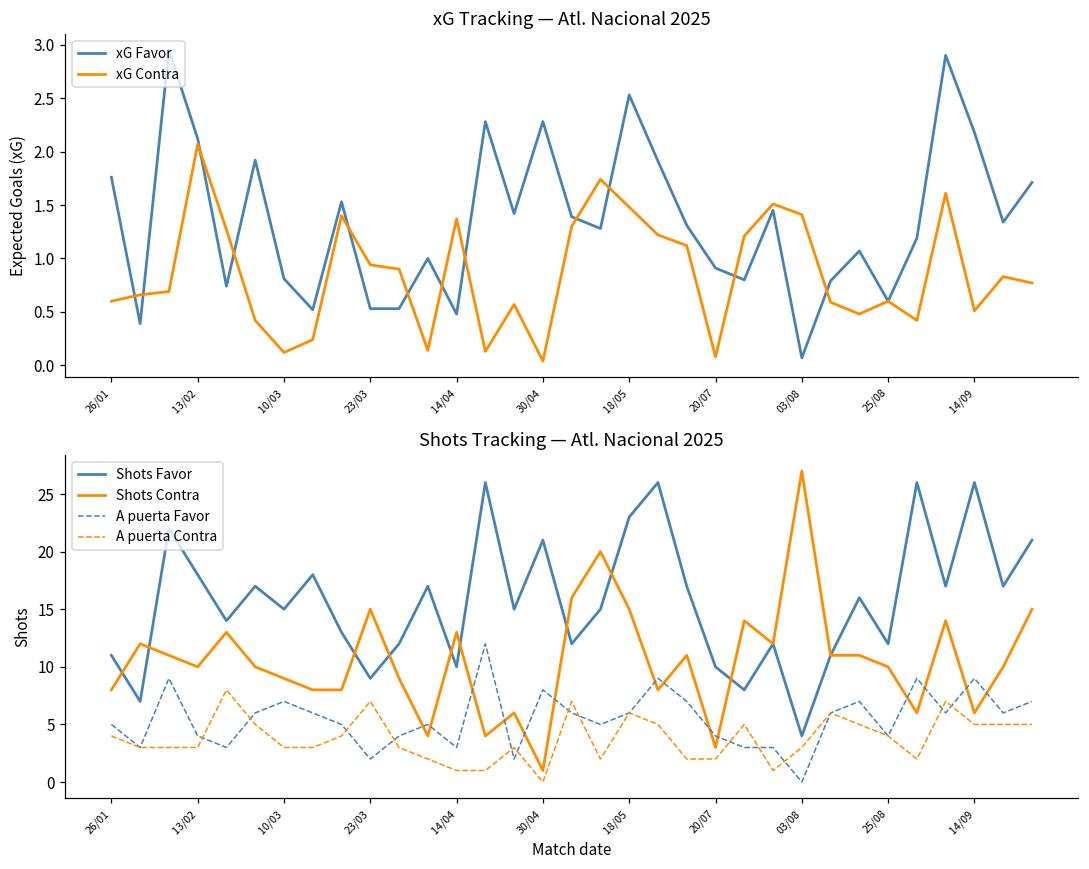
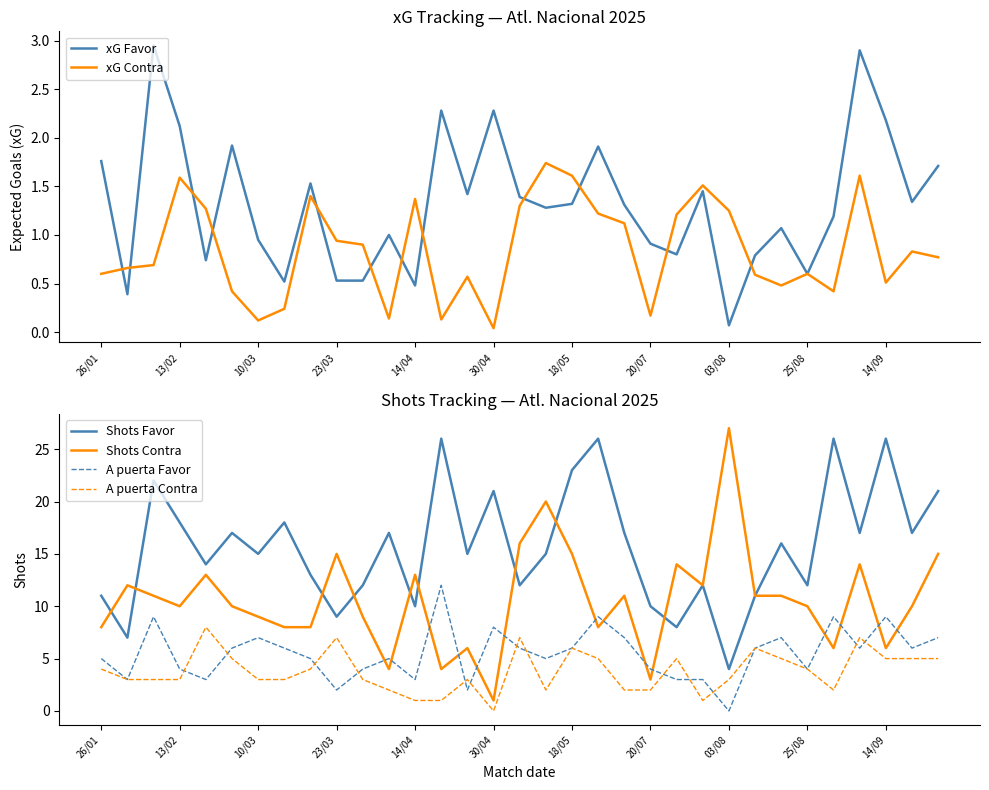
  {
    "xG Tracking — Atl. Nacional 2025": {
      "xG Favor": {
        "26/01": 1.8,
        "13/02": 2.1,
-       "10/03": 0.8,
+       "10/03": 1.0,
        "23/03": 0.5,
        "14/04": 0.5,
        "30/04": 2.3,
-       "18/05": 2.5,
+       "18/05": 1.3,
        "20/07": 0.9,
        "03/08": 0.1,
        "14/09": 2.2
      },
      "xG Contra": {
        "26/01": 0.6,
-       "13/02": 2.1,
+       "13/02": 1.6,
        "10/03": 0.1,
        "23/03": 0.9,
        "14/04": 1.4,
        "30/04": 0.0,
-       "18/05": 1.5,
-       "20/07": 0.1,
-       "03/08": 1.4,
+       "18/05": 1.6,
+       "20/07": 0.2,
+       "03/08": 1.3,
        "14/09": 0.5
      }
    }
  }
